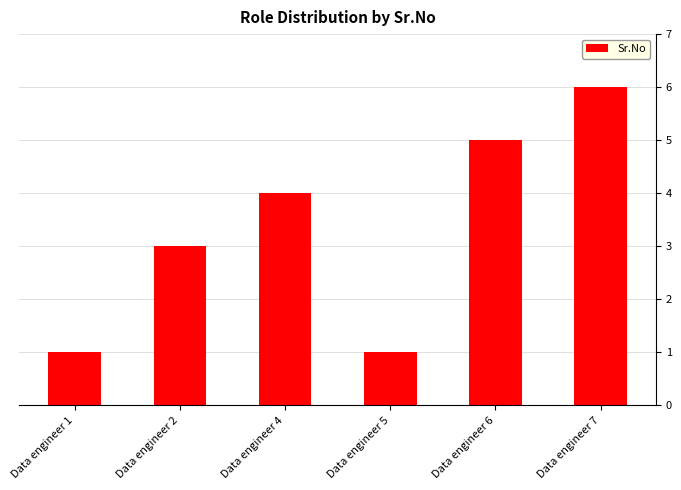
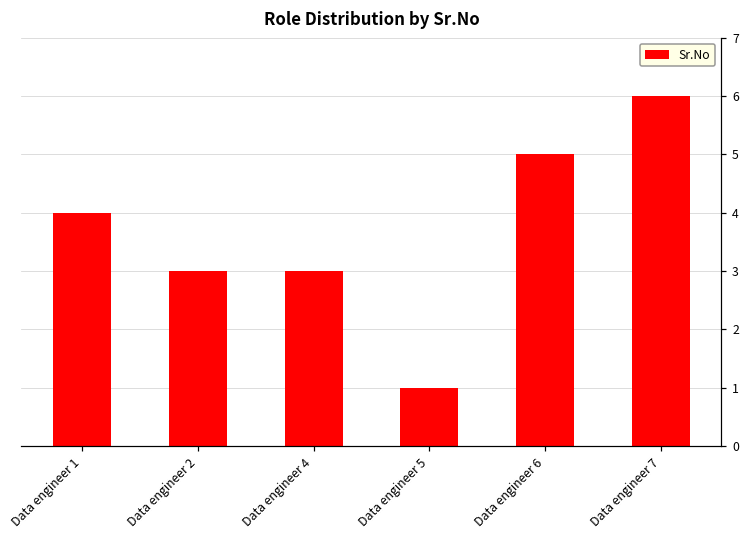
  {
-   "Data engineer 1": 1,
+   "Data engineer 1": 4,
    "Data engineer 2": 3,
-   "Data engineer 4": 4,
+   "Data engineer 4": 3,
    "Data engineer 5": 1,
    "Data engineer 6": 5,
    "Data engineer 7": 6
  }
